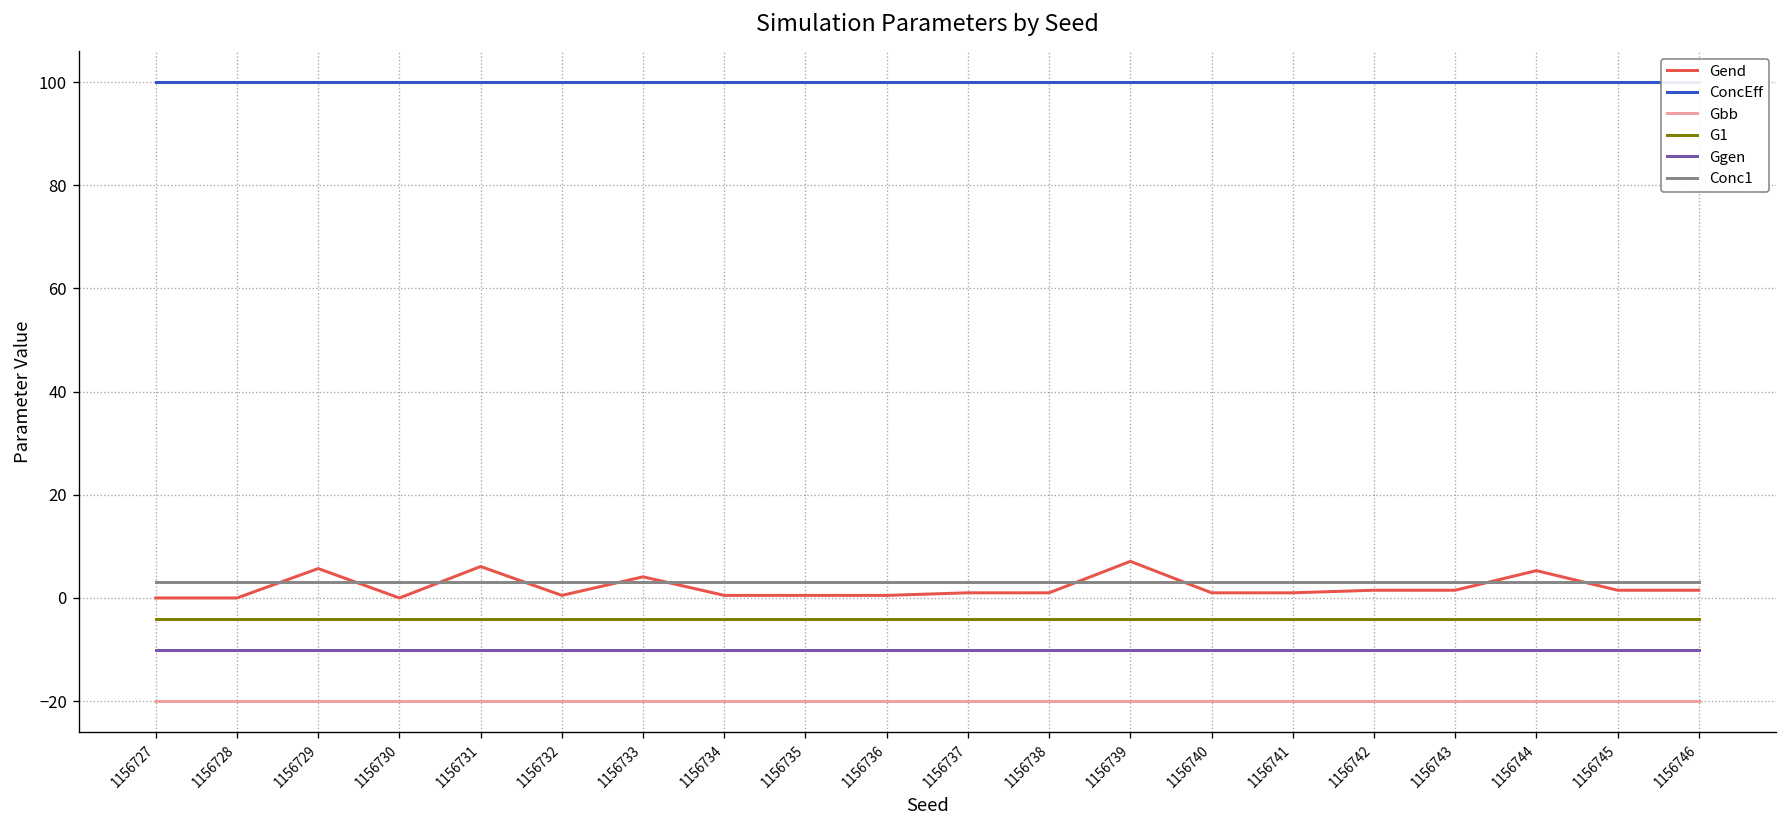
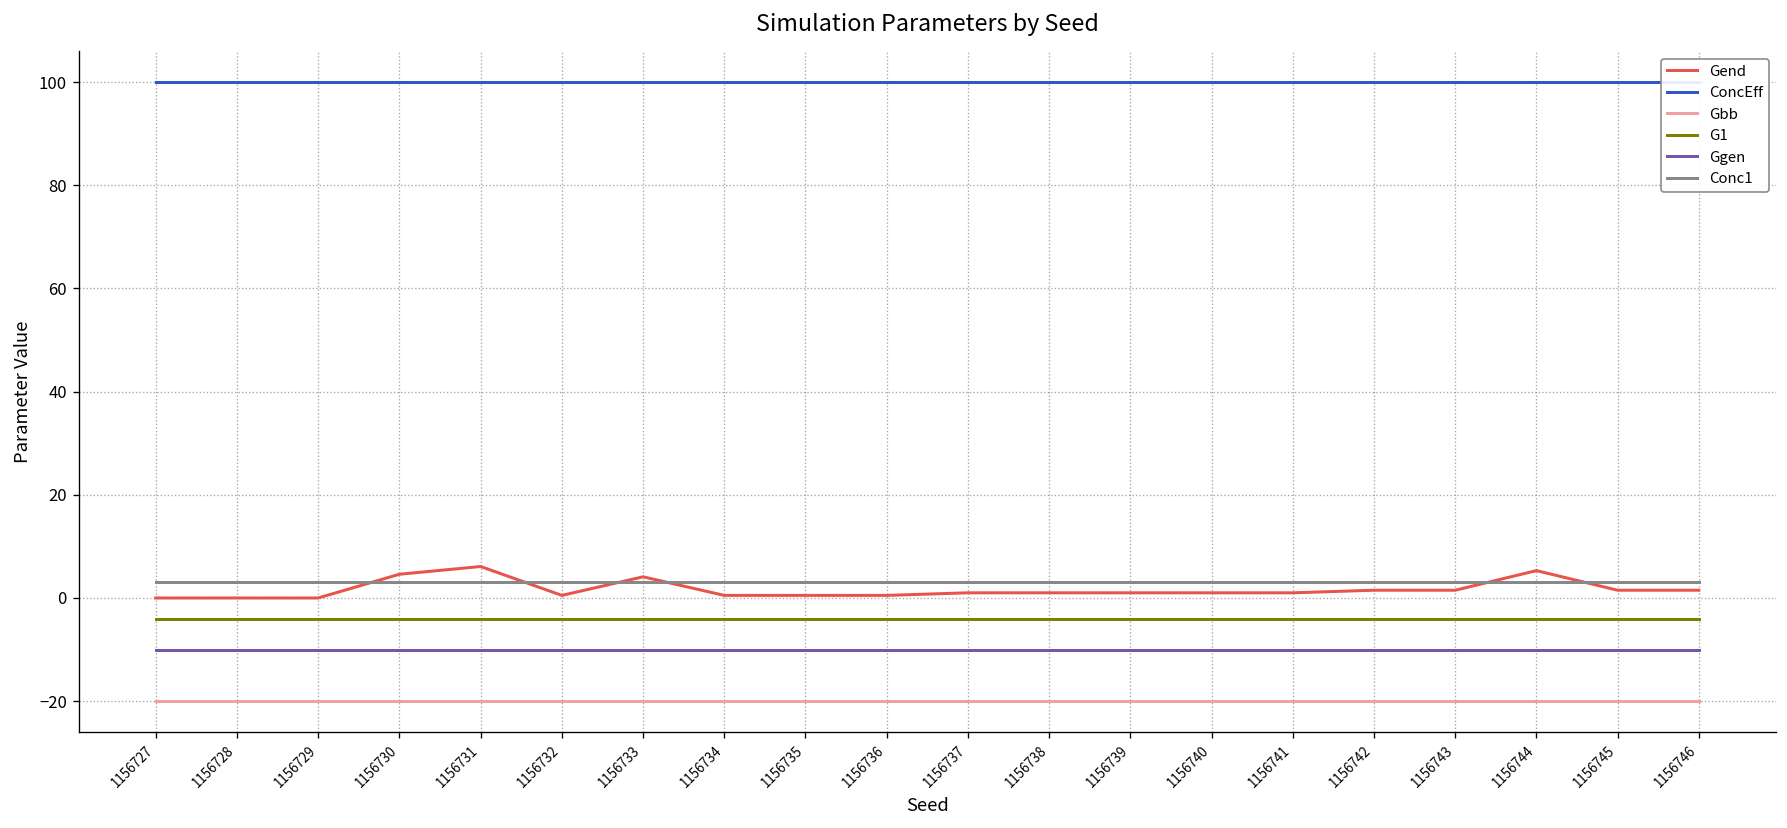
  {
    "Gend": {
      "1156727": 0,
      "1156728": 0,
-     "1156729": 6,
-     "1156730": 0,
+     "1156729": 0,
+     "1156730": 5,
      "1156731": 6,
      "1156732": 1,
      "1156733": 4,
      "1156734": 1,
      "1156735": 1,
      "1156736": 1,
      "1156737": 1,
      "1156738": 1,
-     "1156739": 7,
+     "1156739": 1,
      "1156740": 1,
      "1156741": 1,
      "1156742": 2,
      "1156743": 2,
      "1156744": 5,
      "1156745": 2,
      "1156746": 2
    },
    "ConcEff": {
      "1156727": 100,
      "1156728": 100,
      "1156729": 100,
      "1156730": 100,
      "1156731": 100,
      "1156732": 100,
      "1156733": 100,
      "1156734": 100,
      "1156735": 100,
      "1156736": 100,
      "1156737": 100,
      "1156738": 100,
      "1156739": 100,
      "1156740": 100,
      "1156741": 100,
      "1156742": 100,
      "1156743": 100,
      "1156744": 100,
      "1156745": 100
    },
    "Gbb": {
      "1156727": -20,
      "1156728": -20,
      "1156729": -20,
      "1156730": -20,
      "1156731": -20,
      "1156732": -20,
      "1156733": -20,
      "1156734": -20,
      "1156735": -20,
      "1156736": -20,
      "1156737": -20,
      "1156738": -20,
      "1156739": -20,
      "1156740": -20,
      "1156741": -20,
      "1156742": -20,
      "1156743": -20,
      "1156744": -20,
      "1156745": -20,
      "1156746": -20
    },
    "G1": {
      "1156727": -4,
      "1156728": -4,
      "1156729": -4,
      "1156730": -4,
      "1156731": -4,
      "1156732": -4,
      "1156733": -4,
      "1156734": -4,
      "1156735": -4,
      "1156736": -4,
      "1156737": -4,
      "1156738": -4,
      "1156739": -4,
      "1156740": -4,
      "1156741": -4,
      "1156742": -4,
      "1156743": -4,
      "1156744": -4,
      "1156745": -4,
      "1156746": -4
    },
    "Ggen": {
      "1156727": -10,
      "1156728": -10,
      "1156729": -10,
      "1156730": -10,
      "1156731": -10,
      "1156732": -10,
      "1156733": -10,
      "1156734": -10,
      "1156735": -10,
      "1156736": -10,
      "1156737": -10,
      "1156738": -10,
      "1156739": -10,
      "1156740": -10,
      "1156741": -10,
      "1156742": -10,
      "1156743": -10,
      "1156744": -10,
      "1156745": -10,
      "1156746": -10
    },
    "Conc1": {
      "1156727": 3,
      "1156728": 3,
      "1156729": 3,
      "1156730": 3,
      "1156731": 3,
      "1156732": 3,
      "1156733": 3,
      "1156734": 3,
      "1156735": 3,
      "1156736": 3,
      "1156737": 3,
      "1156738": 3,
      "1156739": 3,
      "1156740": 3,
      "1156741": 3,
      "1156742": 3,
      "1156743": 3,
      "1156744": 3,
      "1156745": 3,
      "1156746": 3
    }
  }
